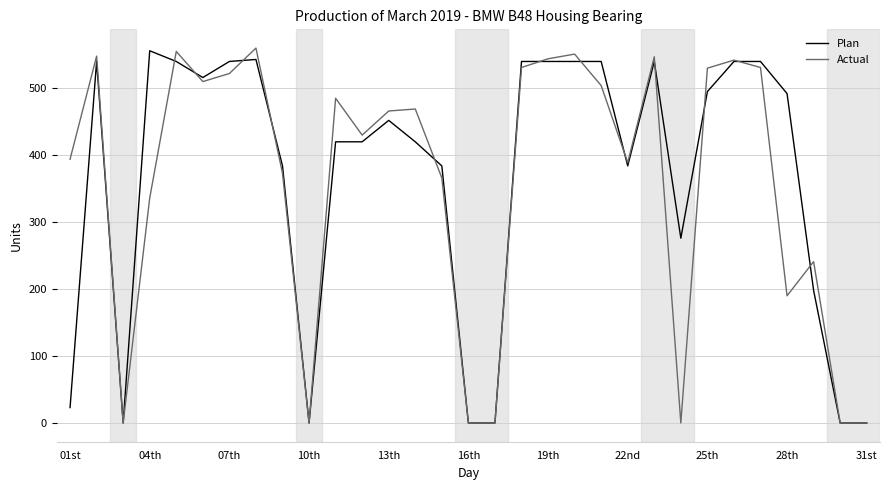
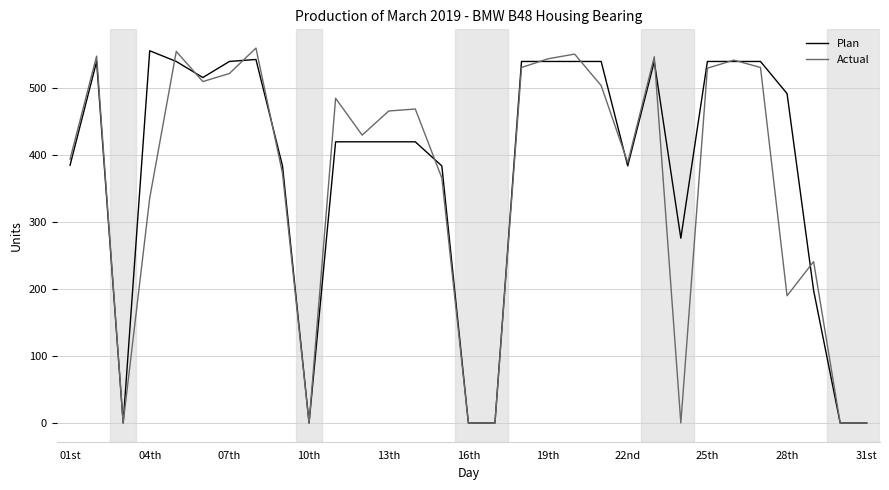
  {
    "Plan": {
-     "01st": 20,
+     "01st": 390,
      "04th": 560,
      "07th": 540,
-     "13th": 450,
+     "13th": 420,
      "19th": 540,
      "22nd": 380,
-     "25th": 500,
+     "25th": 540,
      "28th": 490
    },
    "Actual": {
      "01st": 390,
      "04th": 340,
      "07th": 520,
      "13th": 470,
      "19th": 540,
      "22nd": 390,
      "25th": 530,
      "28th": 190
    }
  }
